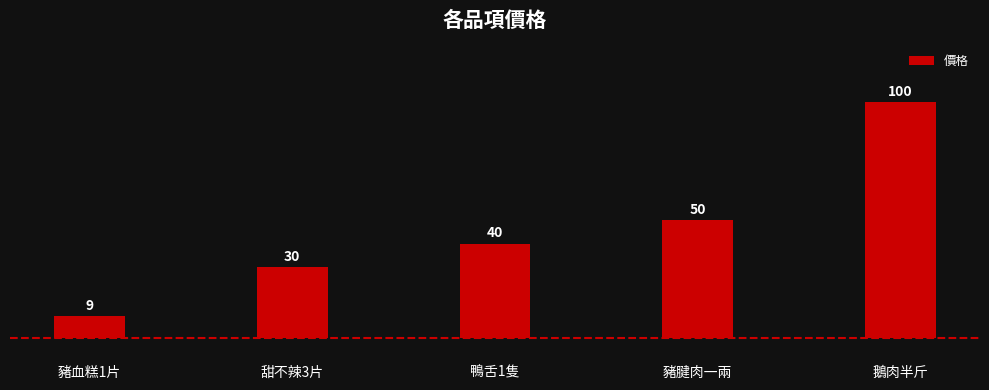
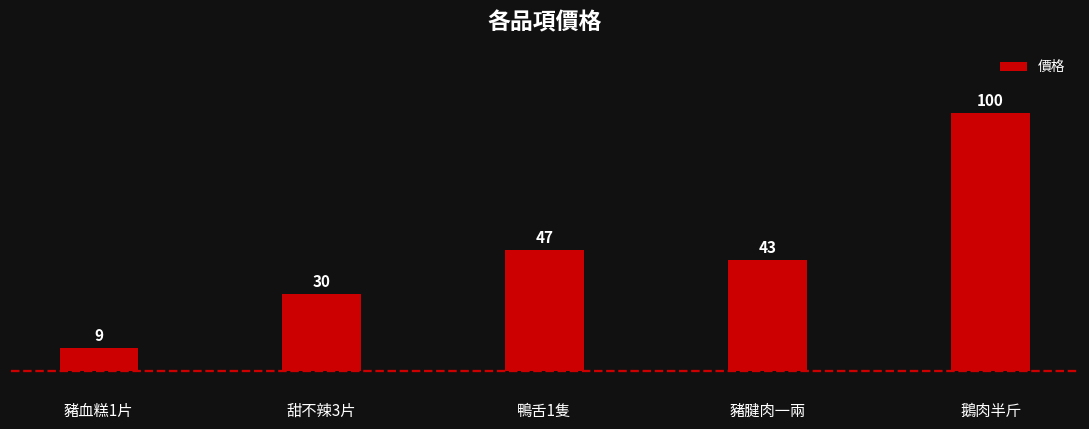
  {
    "豬血糕1片": 9,
    "甜不辣3片": 30,
-   "鴨舌1隻": 40,
-   "豬腱肉一兩": 50,
+   "鴨舌1隻": 47,
+   "豬腱肉一兩": 43,
    "鵝肉半斤": 100
  }
